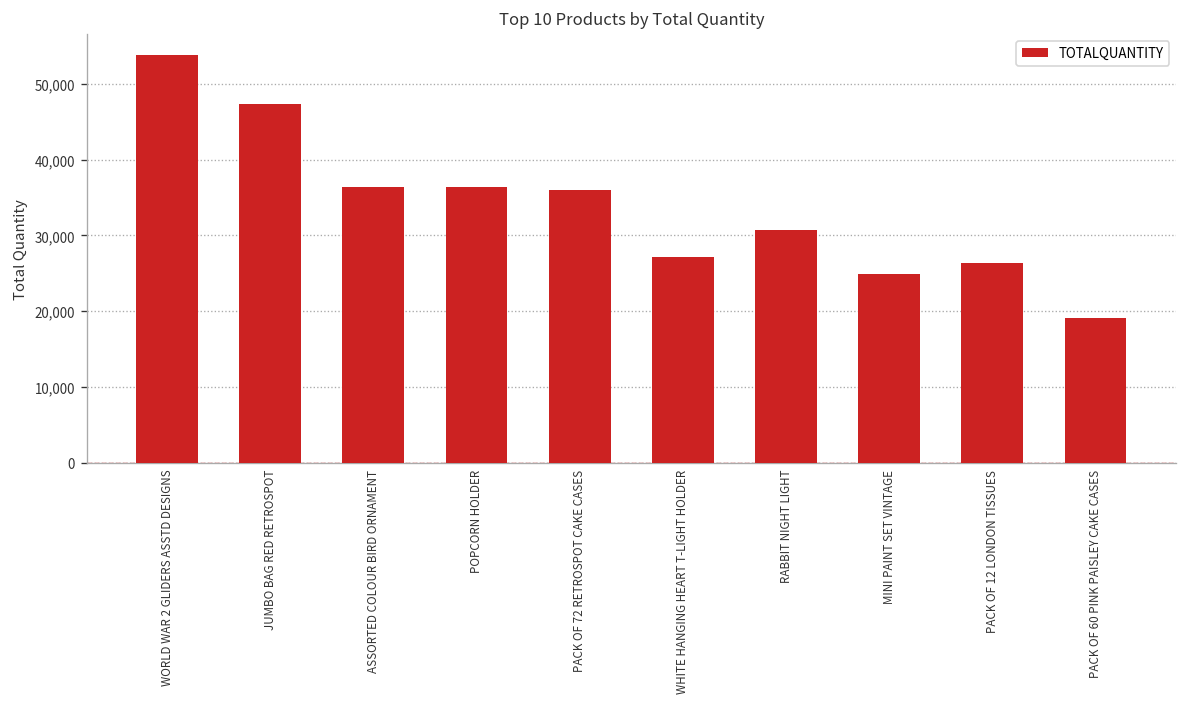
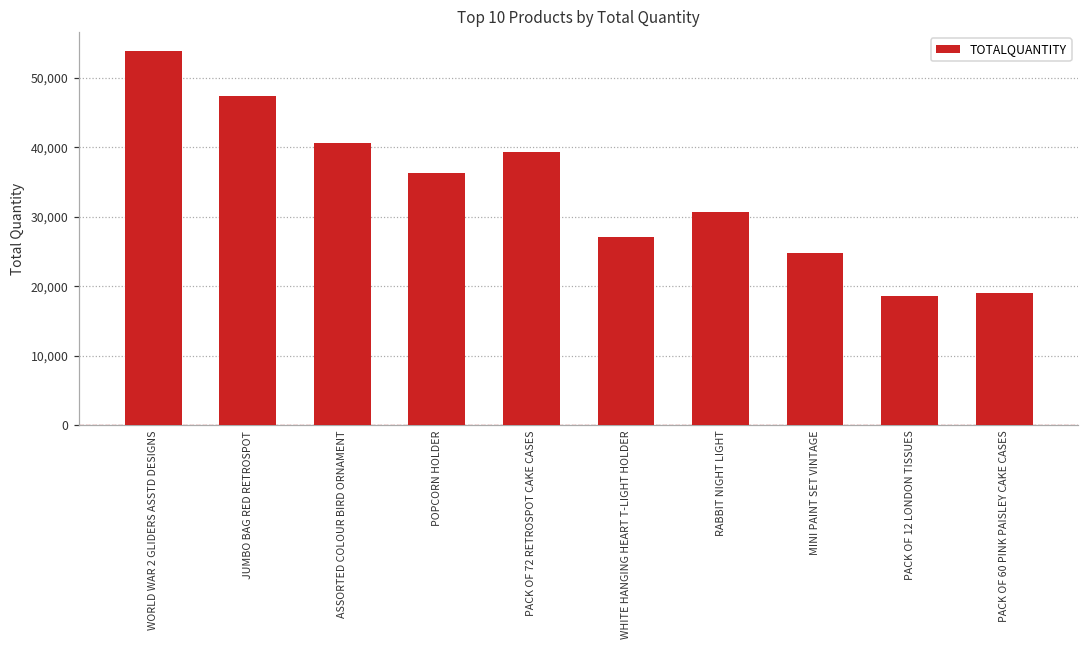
  {
    "WORLD WAR 2 GLIDERS ASSTD DESIGNS": "54,000",
    "JUMBO BAG RED RETROSPOT": "47,000",
-   "ASSORTED COLOUR BIRD ORNAMENT": "36,000",
+   "ASSORTED COLOUR BIRD ORNAMENT": "41,000",
    "POPCORN HOLDER": "36,000",
-   "PACK OF 72 RETROSPOT CAKE CASES": "36,000",
+   "PACK OF 72 RETROSPOT CAKE CASES": "39,000",
    "WHITE HANGING HEART T-LIGHT HOLDER": "27,000",
    "RABBIT NIGHT LIGHT": "31,000",
    "MINI PAINT SET VINTAGE": "25,000",
-   "PACK OF 12 LONDON TISSUES": "26,000",
+   "PACK OF 12 LONDON TISSUES": "19,000",
    "PACK OF 60 PINK PAISLEY CAKE CASES": "19,000"
  }
